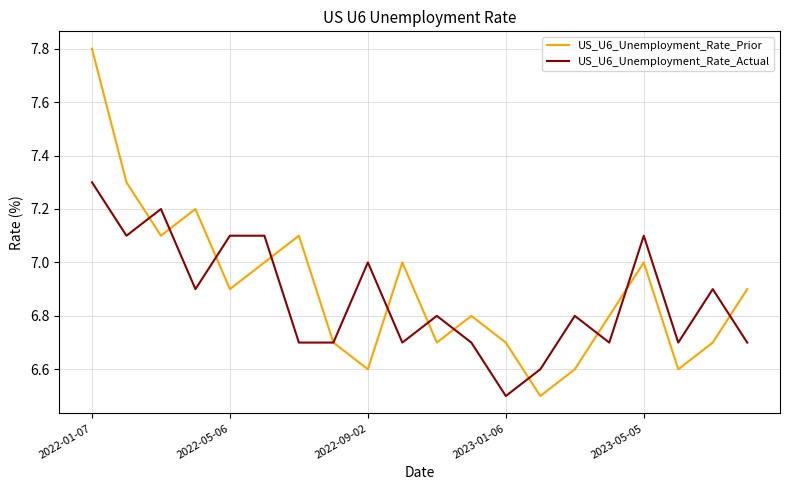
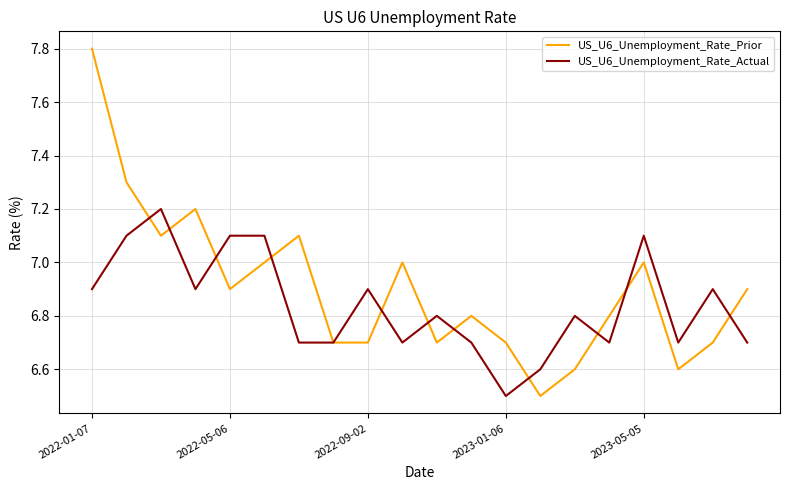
  {
    "US_U6_Unemployment_Rate_Prior": {
      "2022-01-07": 7.8,
      "2022-05-06": 6.9,
-     "2022-09-02": 6.6,
+     "2022-09-02": 6.7,
      "2023-01-06": 6.7,
      "2023-05-05": 7.0
    },
    "US_U6_Unemployment_Rate_Actual": {
-     "2022-01-07": 7.3,
+     "2022-01-07": 6.9,
      "2022-05-06": 7.1,
-     "2022-09-02": 7.0,
+     "2022-09-02": 6.9,
      "2023-01-06": 6.5,
      "2023-05-05": 7.1
    }
  }
